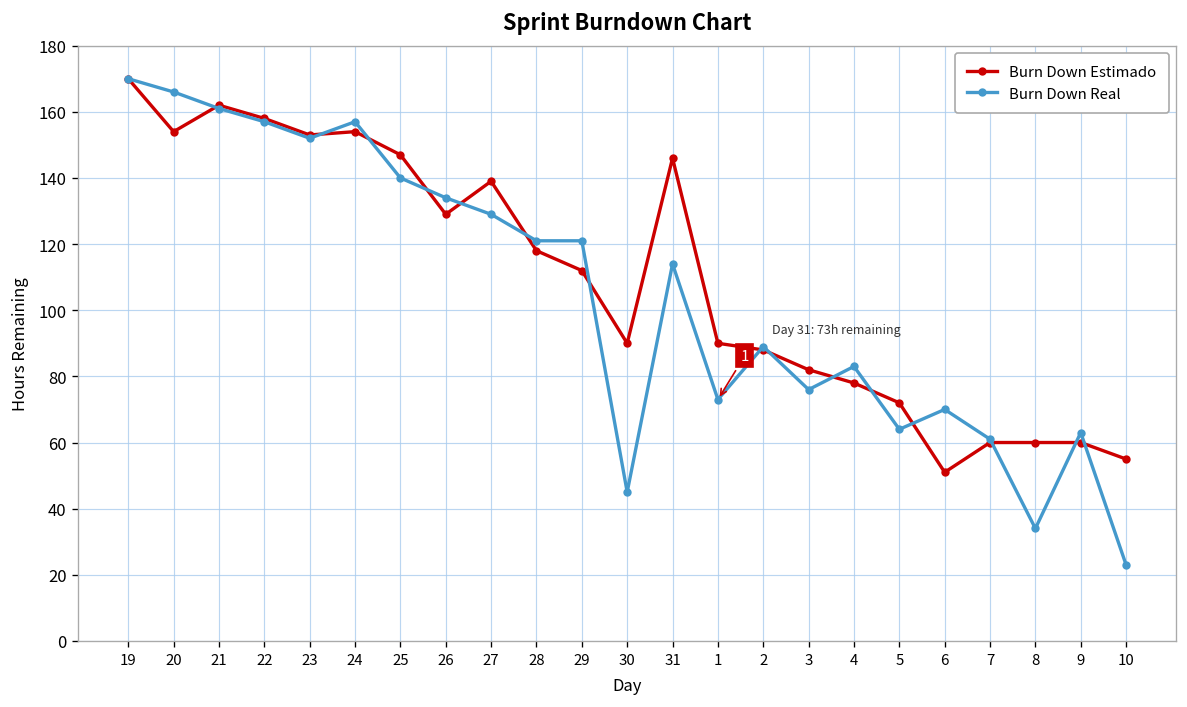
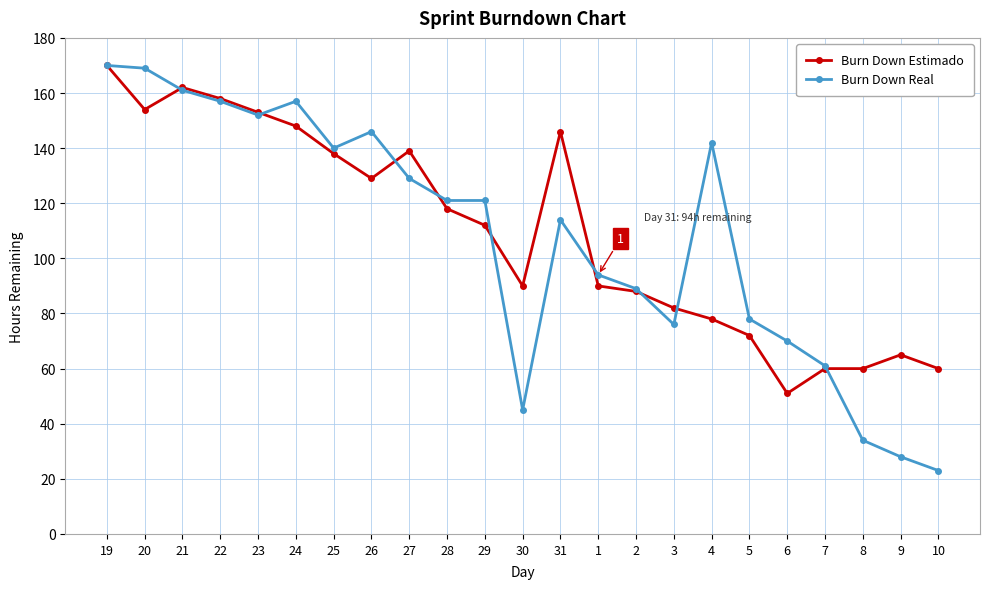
  {
    "Burn Down Estimado": {
      "20": "154",
      "21": "162",
      "22": "158",
      "23": "153",
-     "24": "154",
-     "25": "147",
+     "24": "148",
+     "25": "138",
      "26": "129",
      "27": "139",
      "28": "118",
      "29": "112",
      "30": "90",
      "31": "146",
      "1": "90",
      "2": "88",
      "3": "82",
      "4": "78",
      "5": "72",
      "6": "51",
      "7": "60",
      "8": "60",
-     "9": "60",
-     "10": "55"
+     "9": "65",
+     "10": "60"
    },
    "Burn Down Real": {
-     "20": "166",
-     "26": "134",
-     "1": "73h",
-     "4": "83",
-     "5": "64",
-     "9": "63"
+     "20": "169",
+     "26": "146",
+     "1": "94h",
+     "4": "142",
+     "5": "78",
+     "9": "28"
    }
  }
